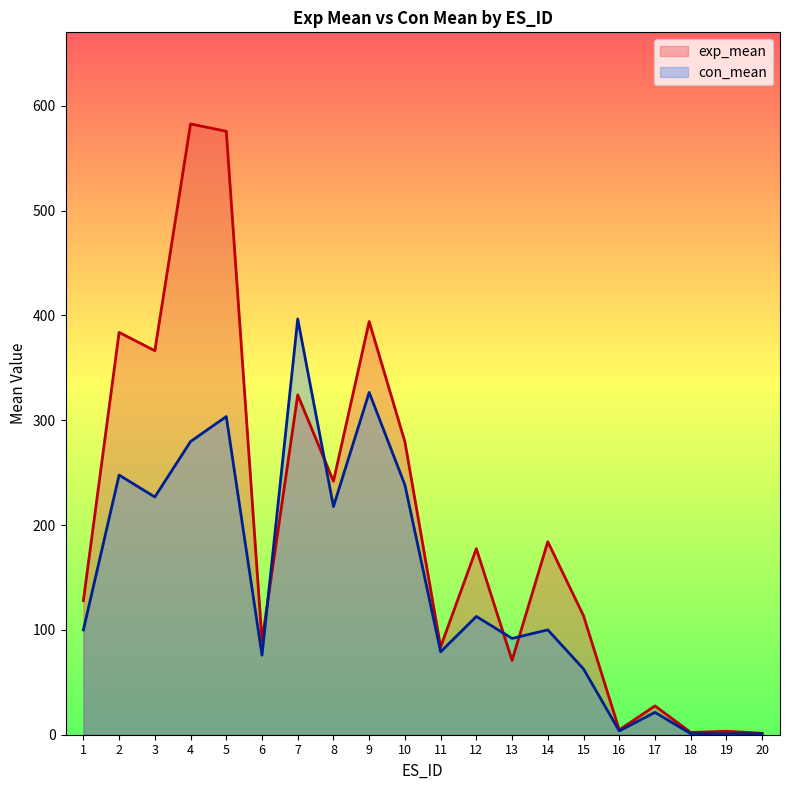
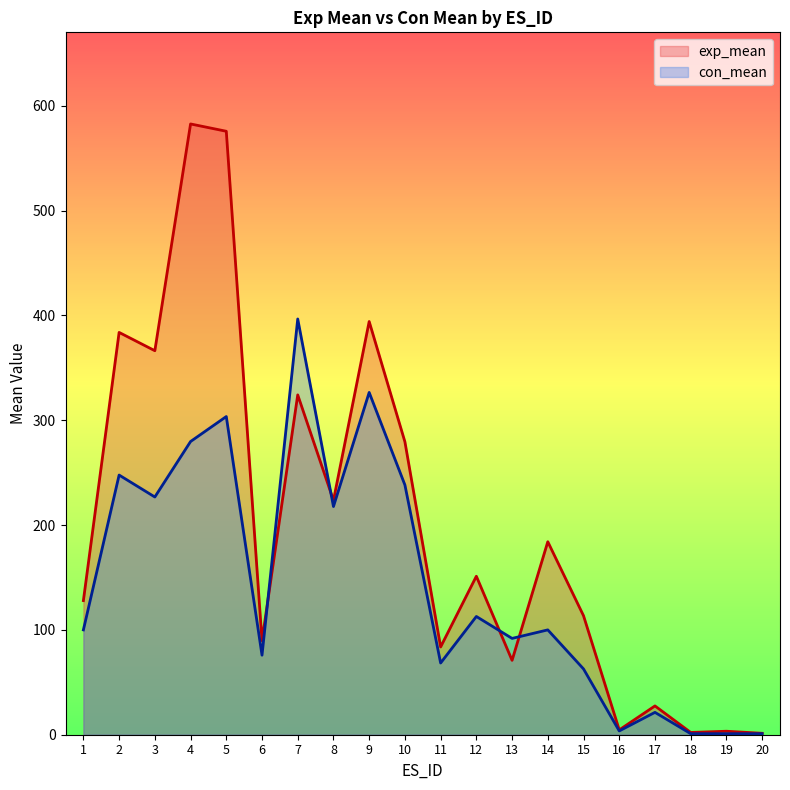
  {
    "exp_mean": {
      "1": 128,
      "2": 384,
      "3": 366,
      "4": 583,
      "5": 576,
      "6": 90,
      "7": 324,
-     "8": 242,
+     "8": 224,
      "9": 394,
      "10": 279,
      "11": 84,
-     "12": 177,
+     "12": 151,
      "13": 71,
      "14": 184,
      "15": 113,
      "17": 27
    },
    "con_mean": {
      "1": 100,
      "2": 248,
      "3": 227,
      "4": 280,
      "5": 303,
      "6": 76,
      "7": 397,
      "8": 218,
      "9": 326,
      "10": 238,
-     "11": 79,
+     "11": 68,
      "12": 113,
      "13": 92,
      "14": 100,
      "15": 63,
      "17": 21
    }
  }
